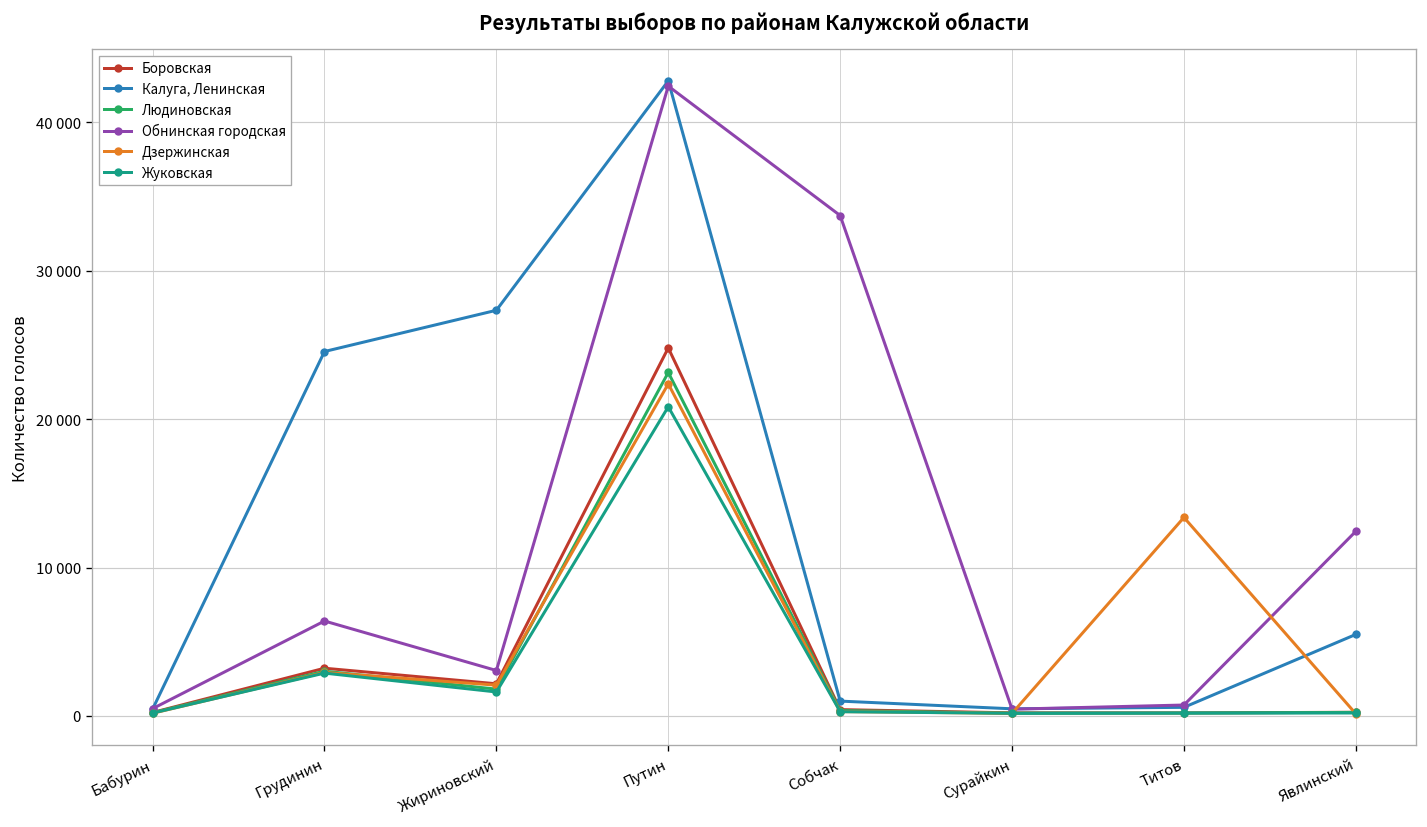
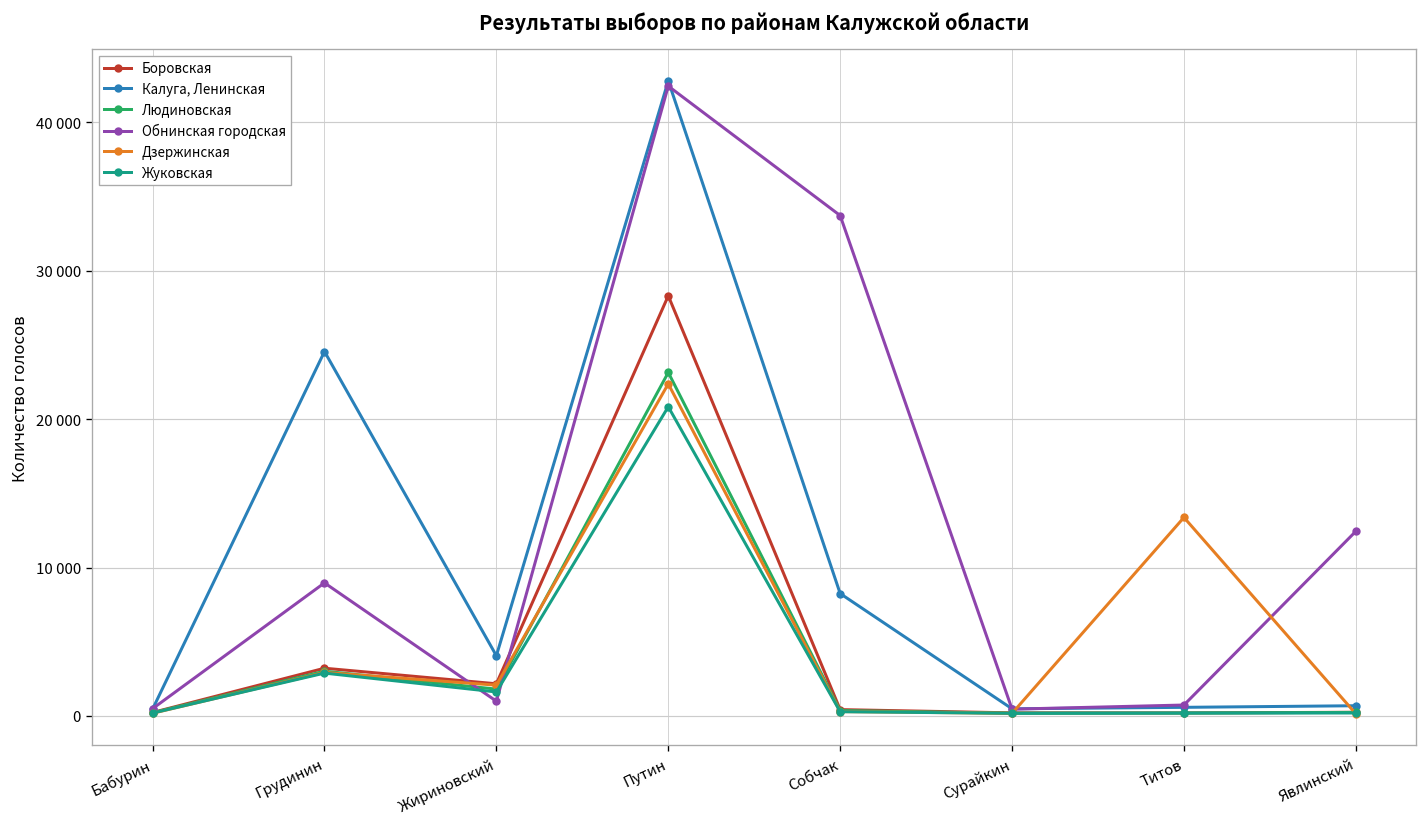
  {
    "Боровская": {
-     "Путин": 24800
+     "Путин": 28300
    },
    "Калуга, Ленинская": {
      "Грудинин": 24600,
-     "Жириновский": 27300,
+     "Жириновский": 4100,
      "Путин": 42800,
-     "Собчак": 1000,
-     "Явлинский": 5500
+     "Собчак": 8200,
+     "Явлинский": 700
    },
    "Обнинская городская": {
-     "Грудинин": 6400,
-     "Жириновский": 3100,
+     "Грудинин": 9000,
+     "Жириновский": 1000,
      "Путин": 42400,
      "Собчак": 33700,
      "Явлинский": 12400
    },
    "Дзержинская": {
      "Путин": 22400,
      "Титов": 13400
    }
  }
